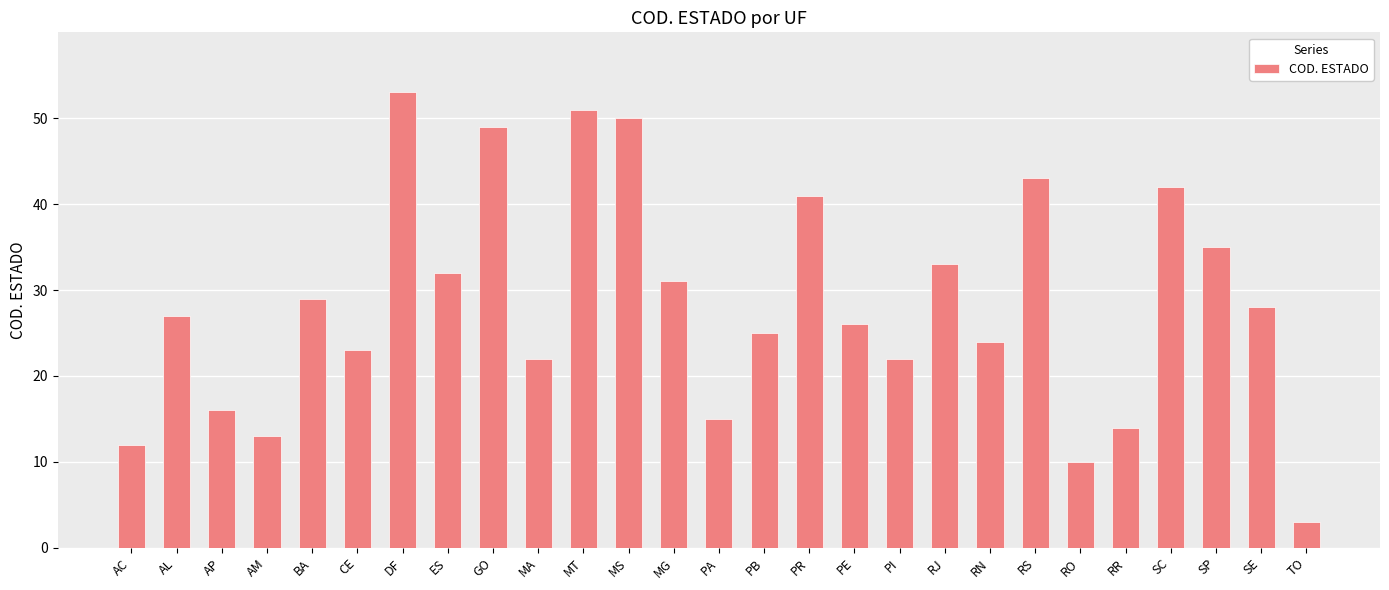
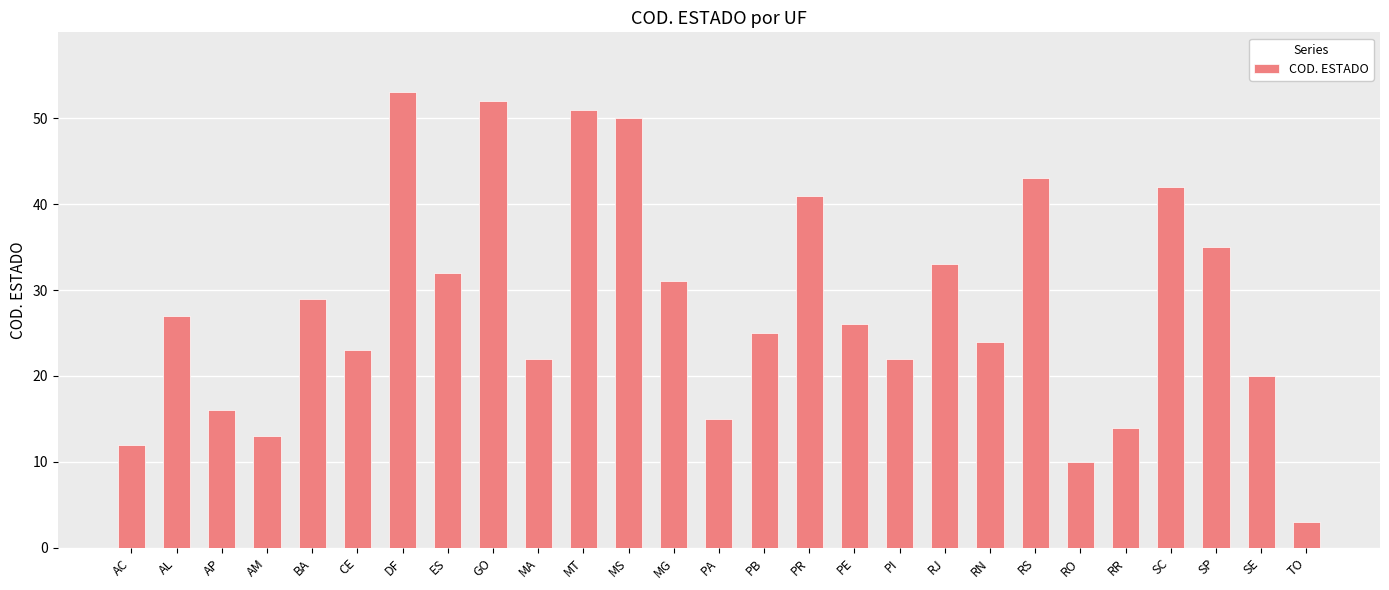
  {
    "AC": 12,
    "AL": 27,
    "AP": 16,
    "AM": 13,
    "BA": 29,
    "CE": 23,
    "DF": 53,
    "ES": 32,
-   "GO": 49,
+   "GO": 52,
    "MA": 22,
    "MT": 51,
    "MS": 50,
    "MG": 31,
    "PA": 15,
    "PB": 25,
    "PR": 41,
    "PE": 26,
    "PI": 22,
    "RJ": 33,
    "RN": 24,
    "RS": 43,
    "RO": 10,
    "RR": 14,
    "SC": 42,
    "SP": 35,
-   "SE": 28,
+   "SE": 20,
    "TO": 3
  }
